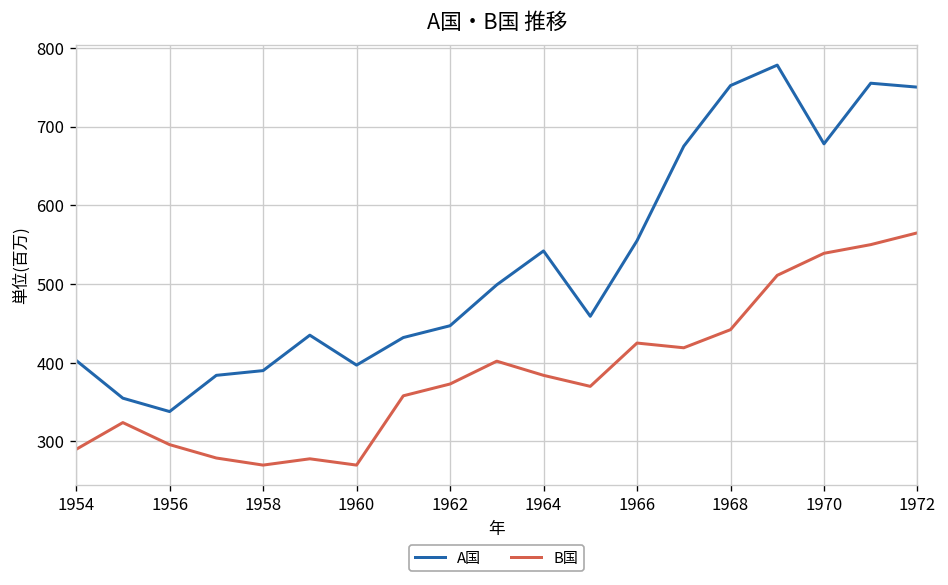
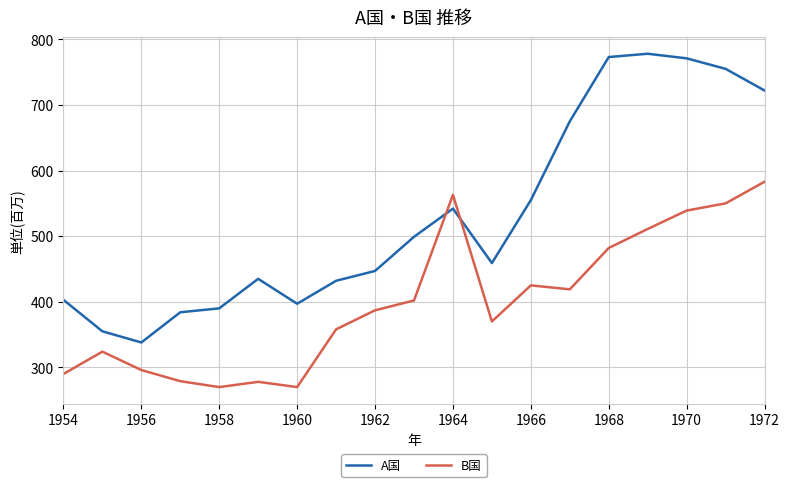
  {
    "A国": {
      "1954": 400,
      "1956": 340,
      "1958": 390,
      "1960": 400,
      "1962": 450,
      "1964": 540,
      "1966": 560,
-     "1968": 750,
-     "1970": 680,
-     "1972": 750
+     "1968": 770,
+     "1970": 770,
+     "1972": 720
    },
    "B国": {
      "1954": 290,
      "1956": 300,
      "1958": 270,
      "1960": 270,
-     "1962": 370,
-     "1964": 380,
+     "1962": 390,
+     "1964": 560,
      "1966": 430,
-     "1968": 440,
+     "1968": 480,
      "1970": 540,
-     "1972": 570
+     "1972": 580
    }
  }
